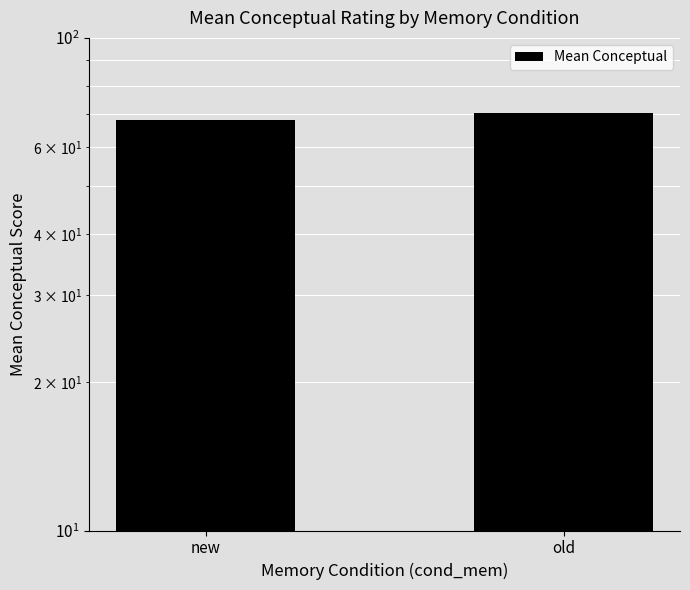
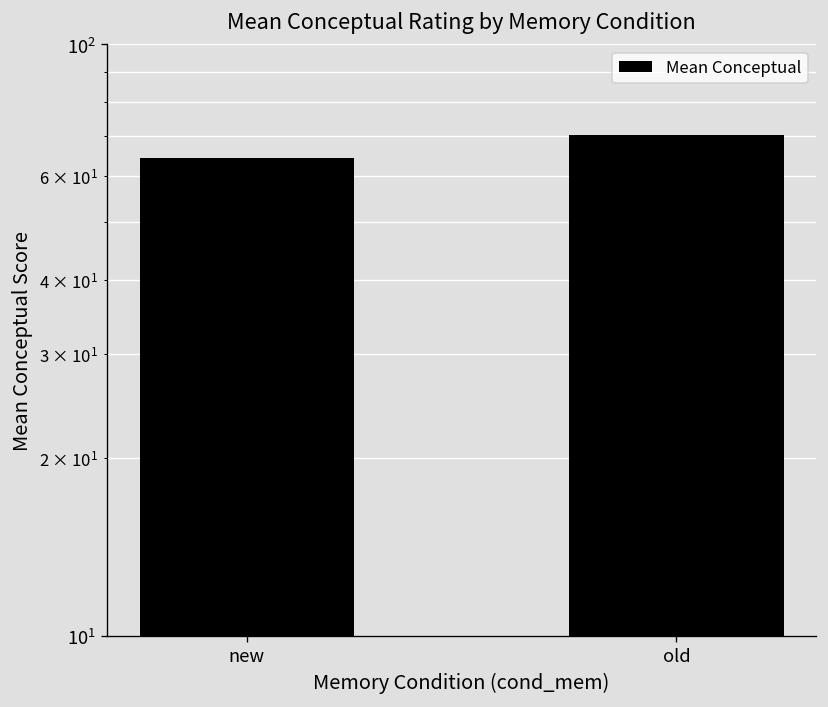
  {
-   "new": 68,
+   "new": 64,
    "old": 70
  }
